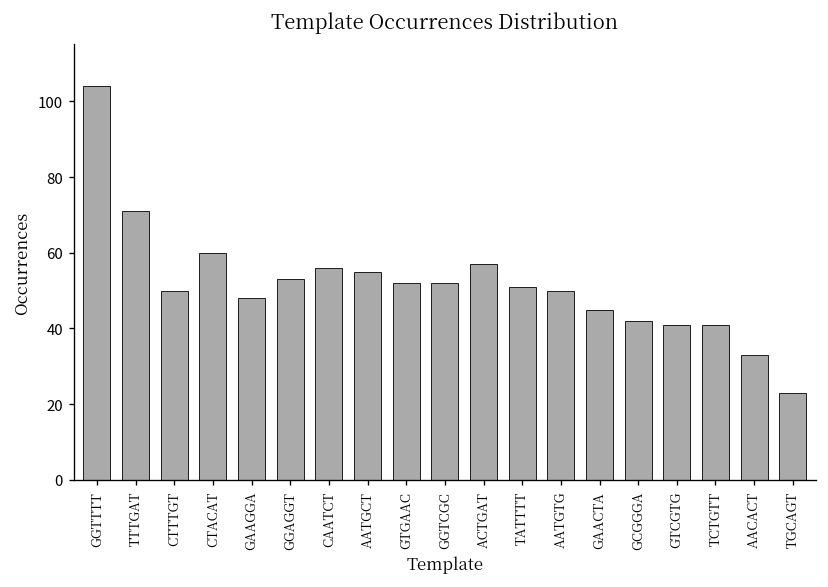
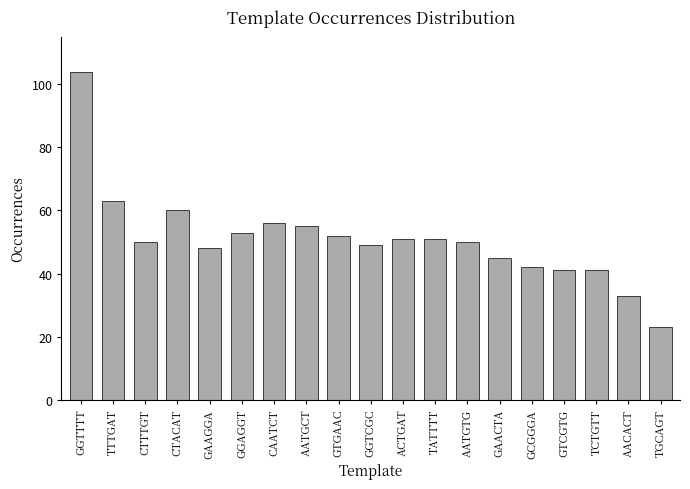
  {
    "GGTTTT": 104,
-   "TTTGAT": 71,
+   "TTTGAT": 63,
    "CTTTGT": 50,
    "CTACAT": 60,
    "GAAGGA": 48,
    "GGAGGT": 53,
    "CAATCT": 56,
    "AATGCT": 55,
    "GTGAAC": 52,
-   "GGTCGC": 52,
-   "ACTGAT": 57,
+   "GGTCGC": 49,
+   "ACTGAT": 51,
    "TATTTT": 51,
    "AATGTG": 50,
    "GAACTA": 45,
    "GCGGGA": 42,
    "GTCGTG": 41,
    "TCTGTT": 41,
    "AACACT": 33,
    "TGCAGT": 23
  }
